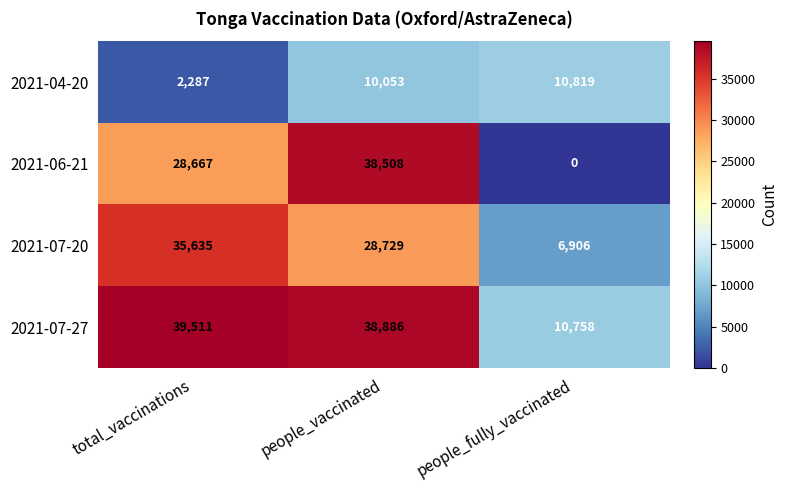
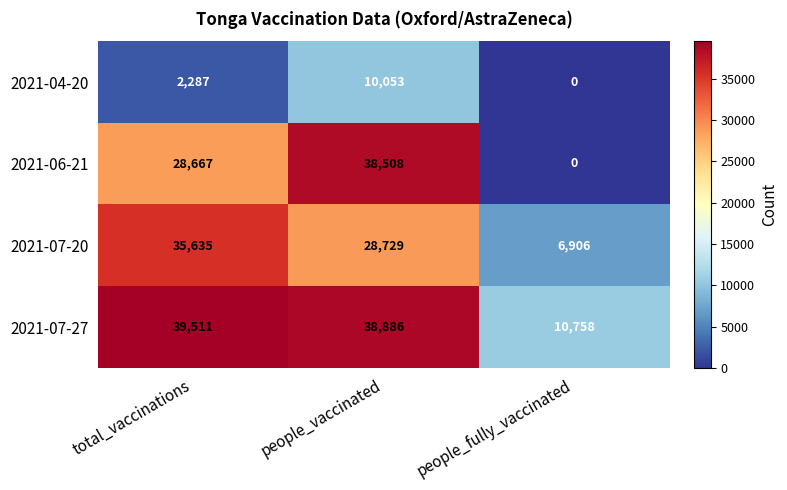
  {
    "2021-04-20": {
      "total_vaccinations": "2,287",
      "people_vaccinated": "10,053",
-     "people_fully_vaccinated": "10,819"
+     "people_fully_vaccinated": "0"
    },
    "2021-06-21": {
      "total_vaccinations": "28,667",
      "people_vaccinated": "38,508",
      "people_fully_vaccinated": "0"
    },
    "2021-07-20": {
      "total_vaccinations": "35,635",
      "people_vaccinated": "28,729",
      "people_fully_vaccinated": "6,906"
    },
    "2021-07-27": {
      "total_vaccinations": "39,511",
      "people_vaccinated": "38,886",
      "people_fully_vaccinated": "10,758"
    }
  }
